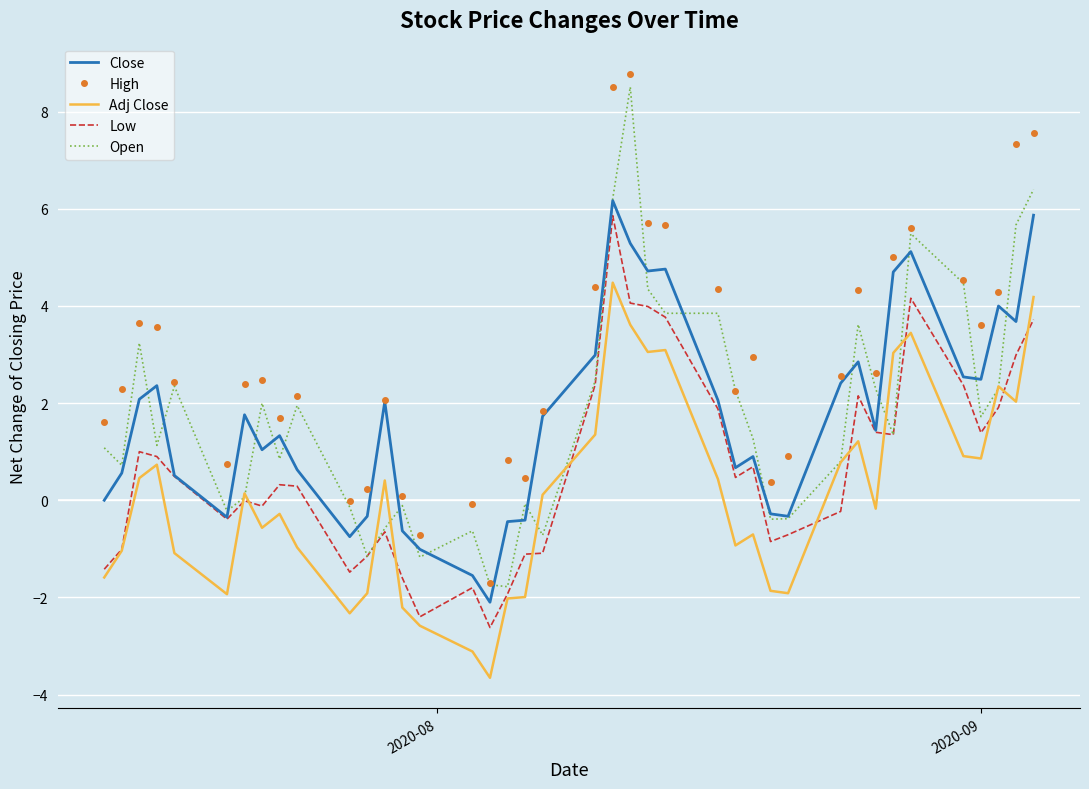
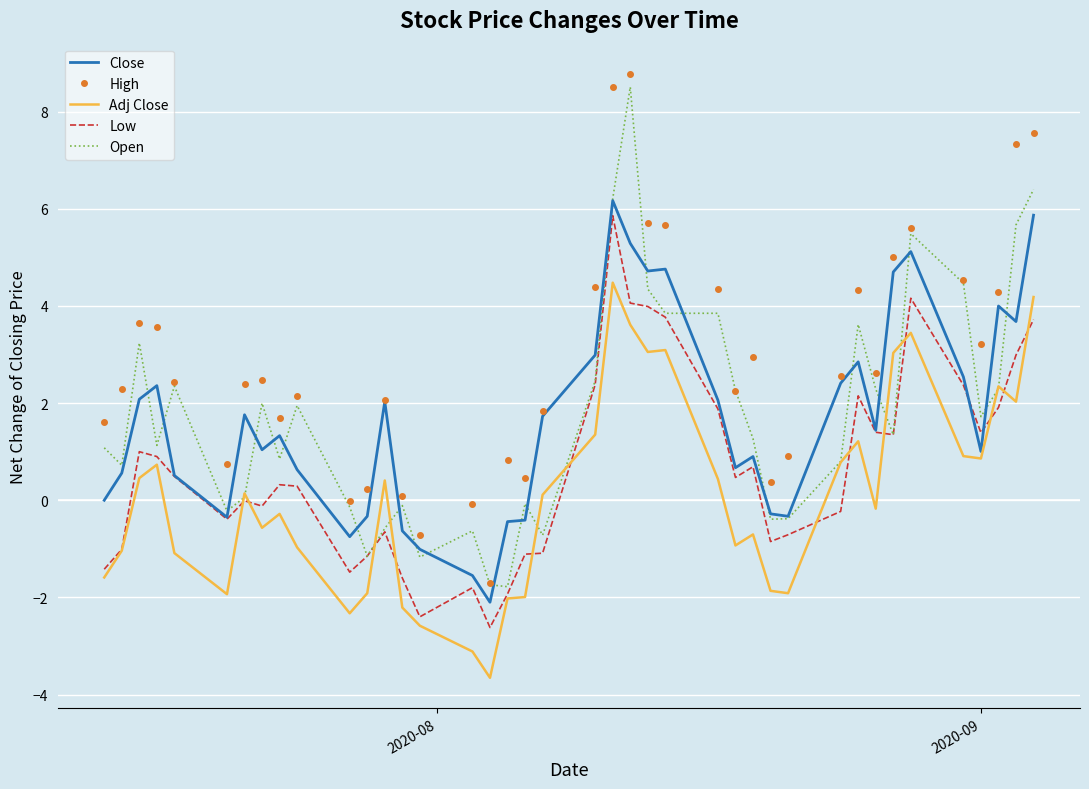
  {
    "Close": {
-     "2020-09": 2.5
+     "2020-09": 1.0
    },
    "High": {
-     "2020-09": 3.6
+     "2020-09": 3.2
    },
    "Adj Close": {
      "2020-09": 0.9
    },
    "Low": {
      "2020-09": 1.4
    },
    "Open": {
      "2020-09": 1.7
    }
  }
